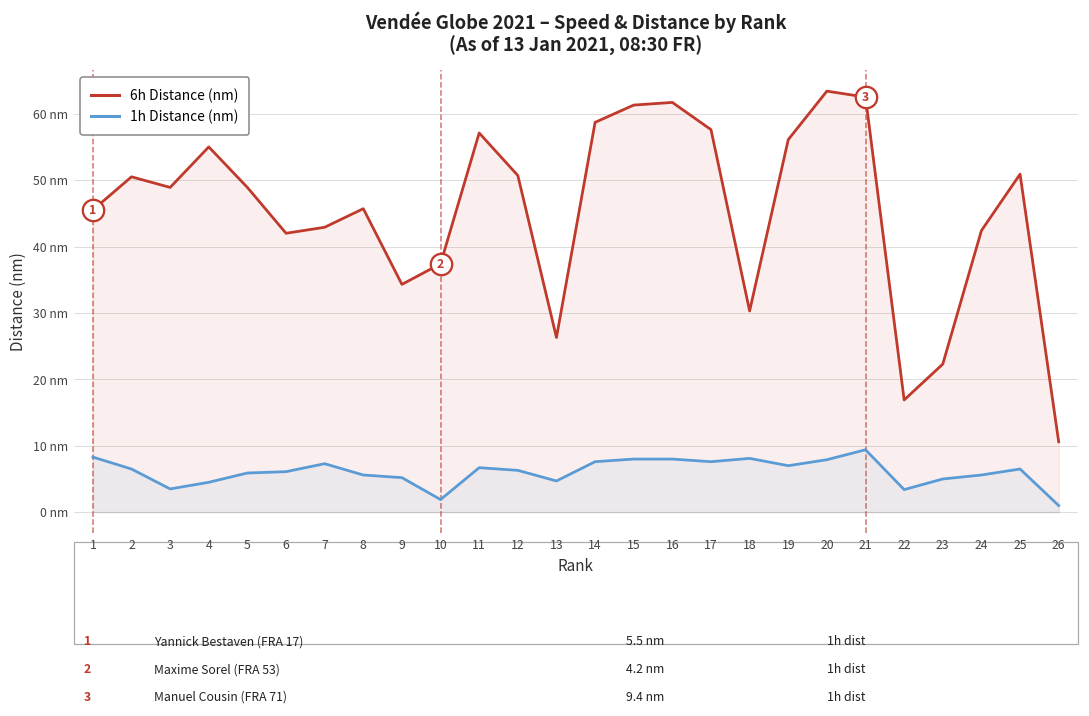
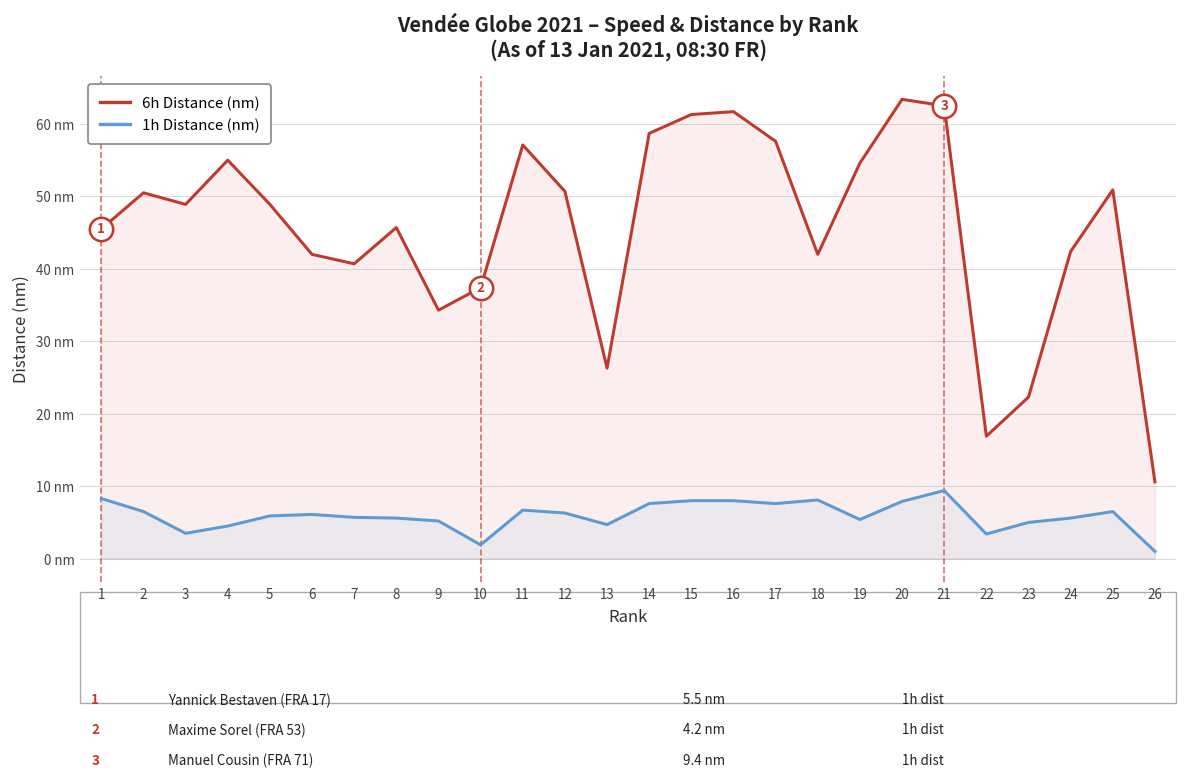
  {
    "6h Distance (nm)": {
      "2": "51 nm",
      "3": "49 nm",
      "4": "55 nm",
      "5": "49 nm",
      "6": "42 nm",
-     "7": "43 nm",
+     "7": "41 nm",
      "8": "46 nm",
      "9": "34 nm",
      "11": "57 nm",
      "12": "51 nm",
      "13": "26 nm",
      "14": "59 nm",
      "15": "61 nm",
      "16": "62 nm",
      "17": "58 nm",
-     "18": "30 nm",
-     "19": "56 nm",
+     "18": "42 nm",
+     "19": "55 nm",
      "20": "63 nm",
      "22": "17 nm",
      "23": "22 nm",
      "24": "42 nm",
      "25": "51 nm",
      "26": "11 nm"
    },
    "1h Distance (nm)": {
      "1": "8 nm",
      "2": "7 nm",
      "3": "4 nm",
      "4": "5 nm",
      "5": "6 nm",
      "6": "6 nm",
-     "7": "7 nm",
+     "7": "6 nm",
      "8": "6 nm",
      "9": "5 nm",
      "10": "2 nm",
      "11": "7 nm",
      "12": "6 nm",
      "13": "5 nm",
      "14": "8 nm",
      "15": "8 nm",
      "16": "8 nm",
      "17": "8 nm",
      "18": "8 nm",
-     "19": "7 nm",
+     "19": "5 nm",
      "20": "8 nm",
      "21": "9 nm",
      "22": "3 nm",
      "23": "5 nm",
      "24": "6 nm",
      "25": "7 nm",
      "26": "1 nm"
    }
  }
